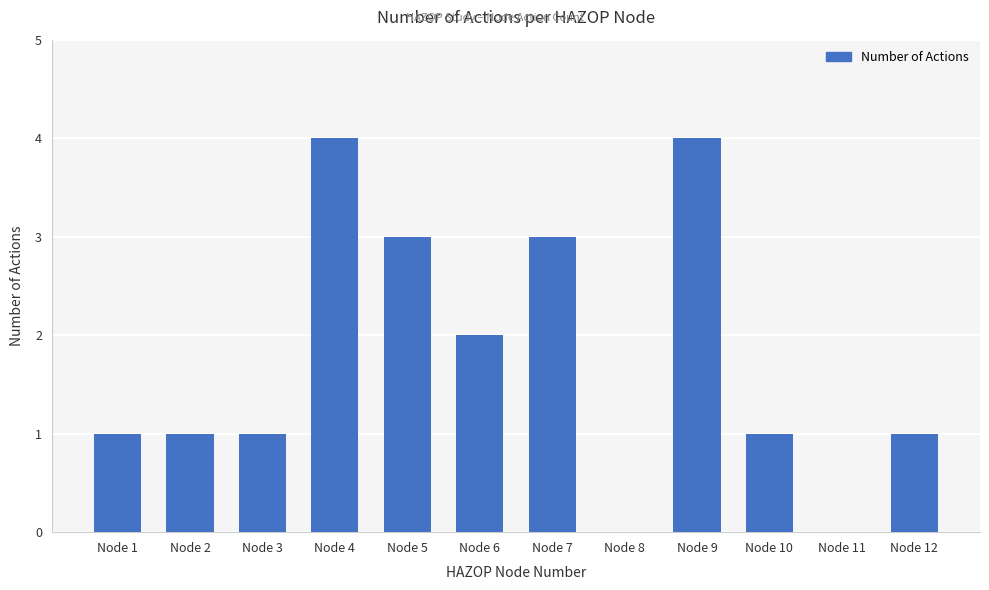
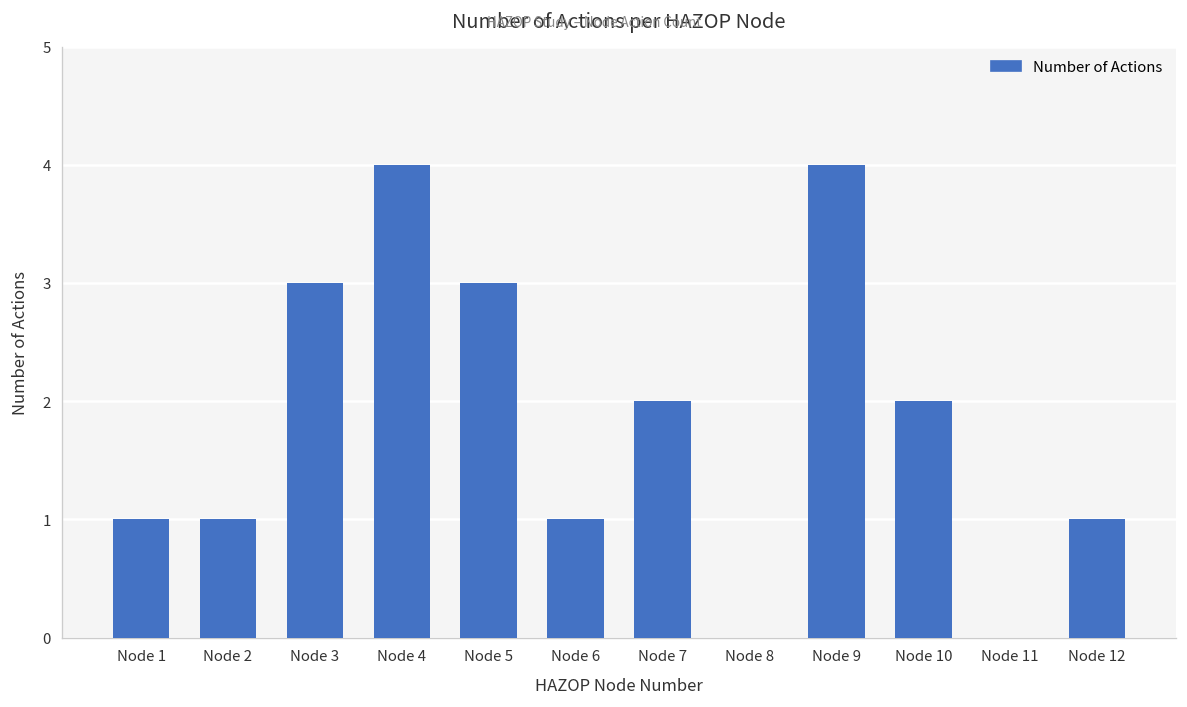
  {
    "Node 1": 1,
    "Node 2": 1,
-   "Node 3": 1,
+   "Node 3": 3,
    "Node 4": 4,
    "Node 5": 3,
-   "Node 6": 2,
-   "Node 7": 3,
+   "Node 6": 1,
+   "Node 7": 2,
    "Node 8": 0,
    "Node 9": 4,
-   "Node 10": 1,
+   "Node 10": 2,
    "Node 11": 0,
    "Node 12": 1
  }
